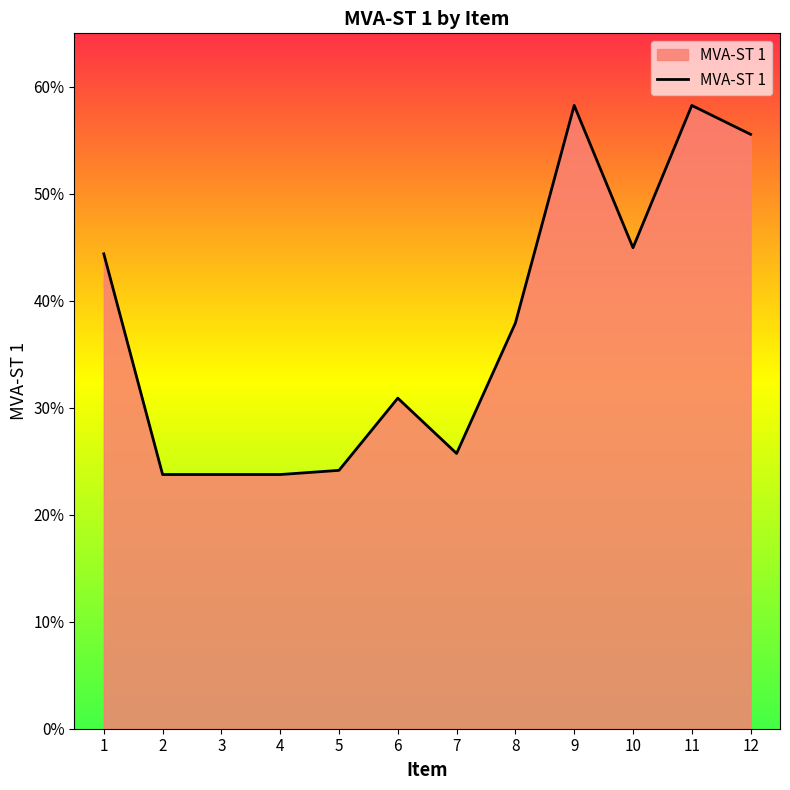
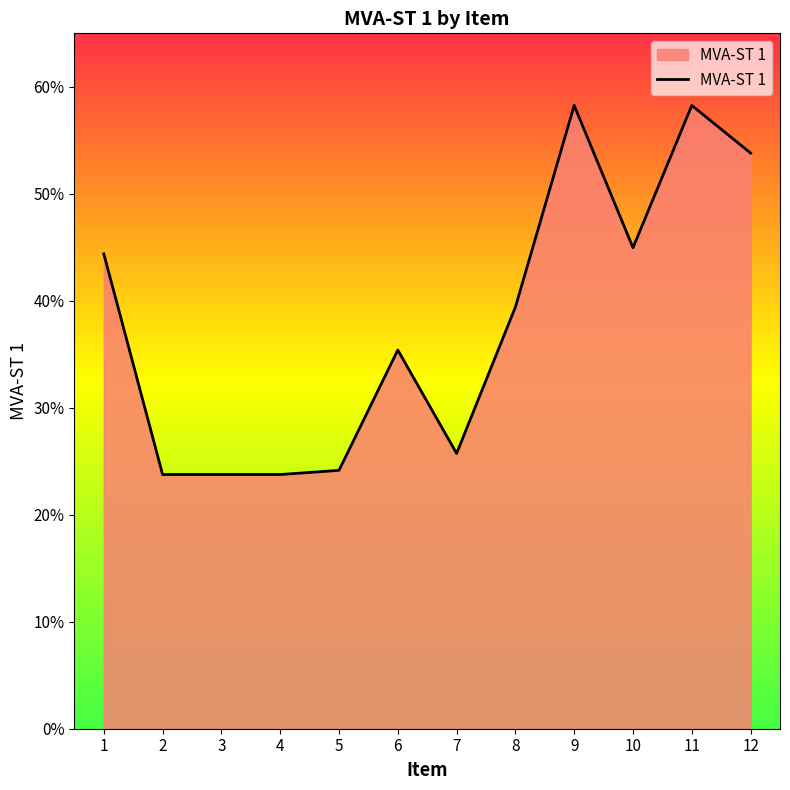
  {
    "1": "44.4%",
    "2": "23.8%",
    "3": "23.8%",
    "4": "23.8%",
    "5": "24.2%",
-   "6": "30.9%",
+   "6": "35.4%",
    "7": "25.7%",
-   "8": "37.9%",
+   "8": "39.4%",
    "9": "58.3%",
    "10": "45.0%",
    "11": "58.3%",
-   "12": "55.6%"
+   "12": "53.8%"
  }
